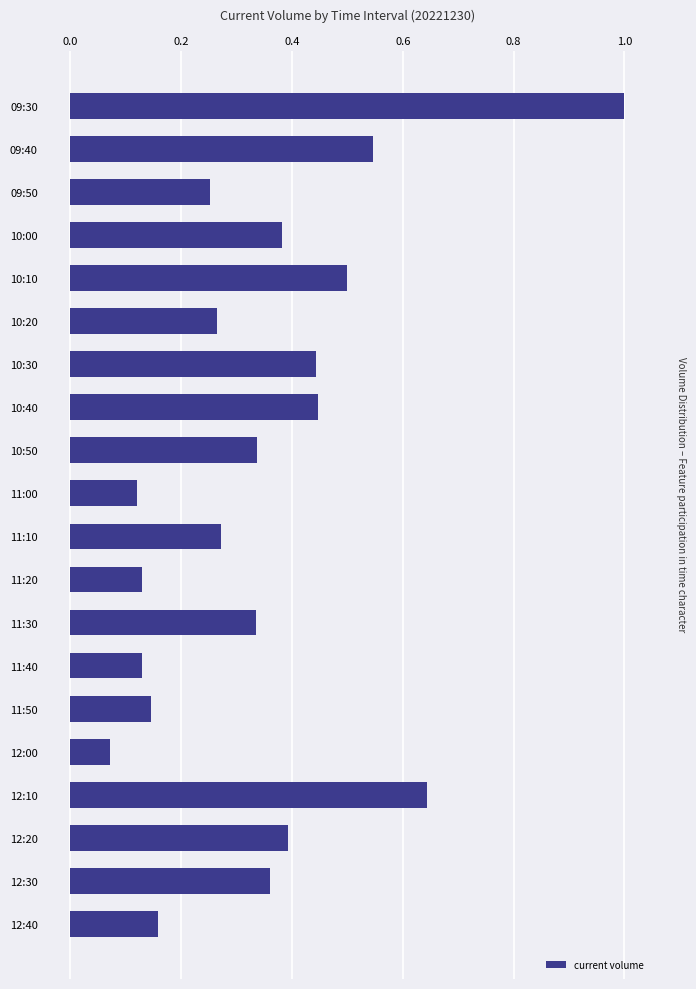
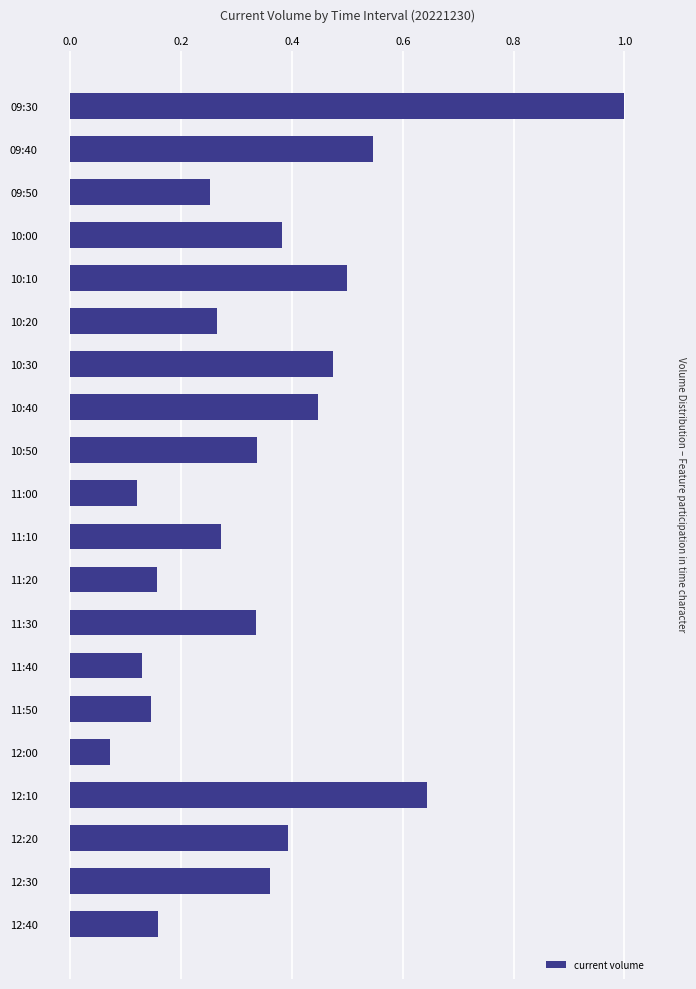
  {
    "09:30": 1.00,
    "09:40": 0.55,
    "09:50": 0.25,
    "10:00": 0.38,
    "10:10": 0.50,
    "10:20": 0.26,
-   "10:30": 0.44,
+   "10:30": 0.47,
    "10:40": 0.45,
    "10:50": 0.34,
    "11:00": 0.12,
    "11:10": 0.27,
-   "11:20": 0.13,
+   "11:20": 0.16,
    "11:30": 0.34,
    "11:40": 0.13,
    "11:50": 0.15,
    "12:00": 0.07,
    "12:10": 0.64,
    "12:20": 0.39,
    "12:30": 0.36,
    "12:40": 0.16
  }
